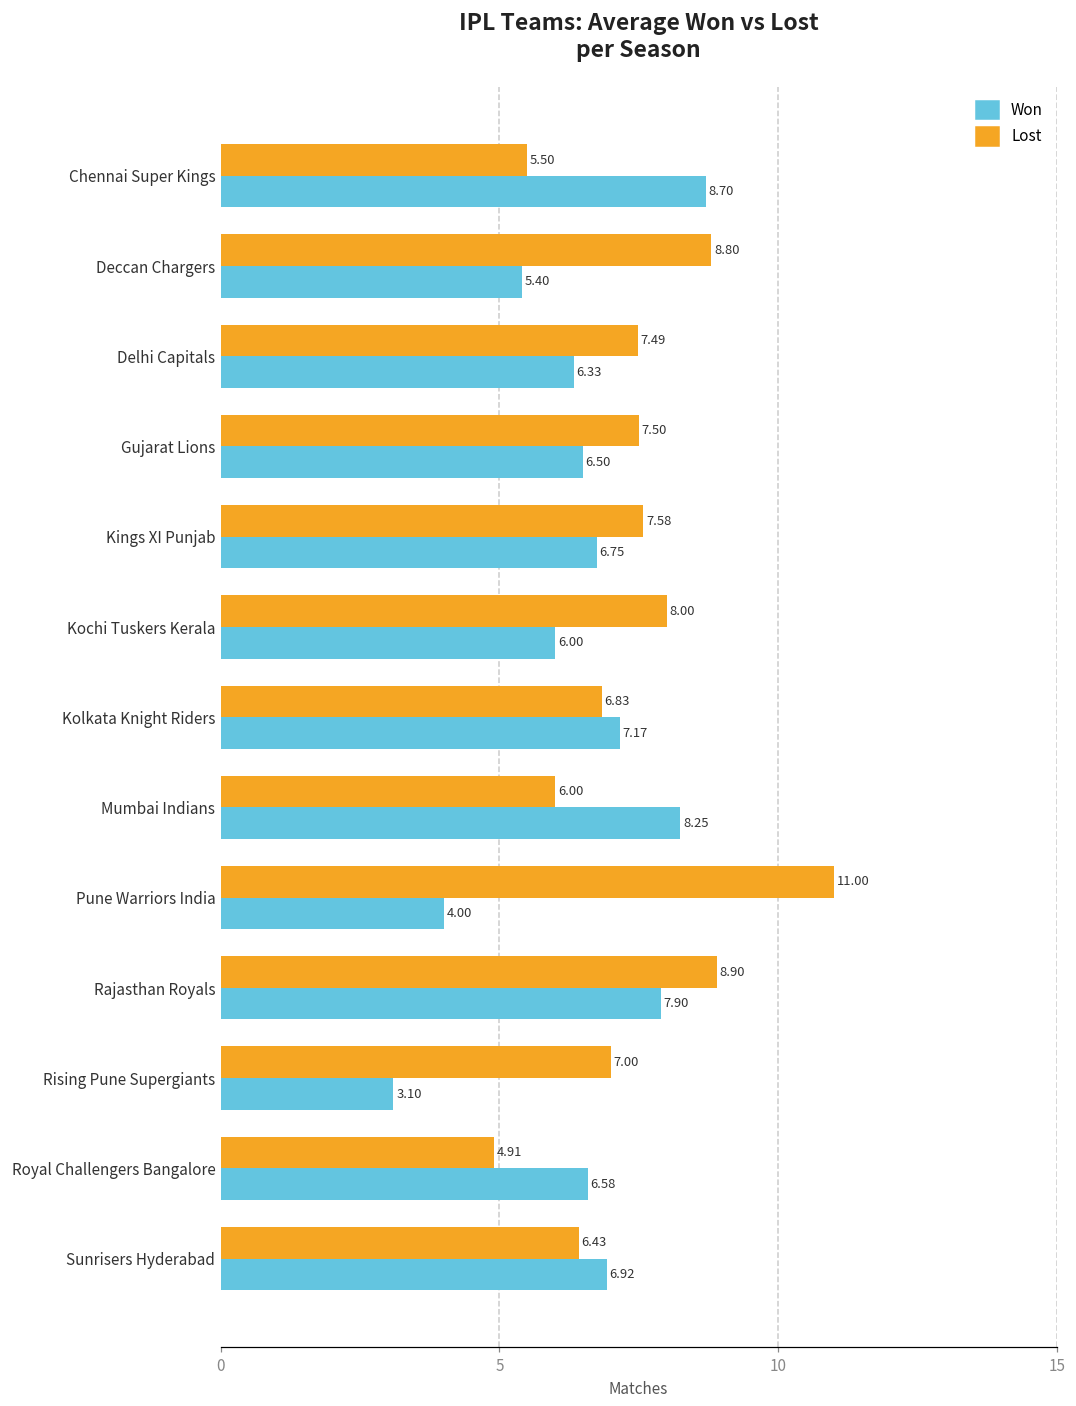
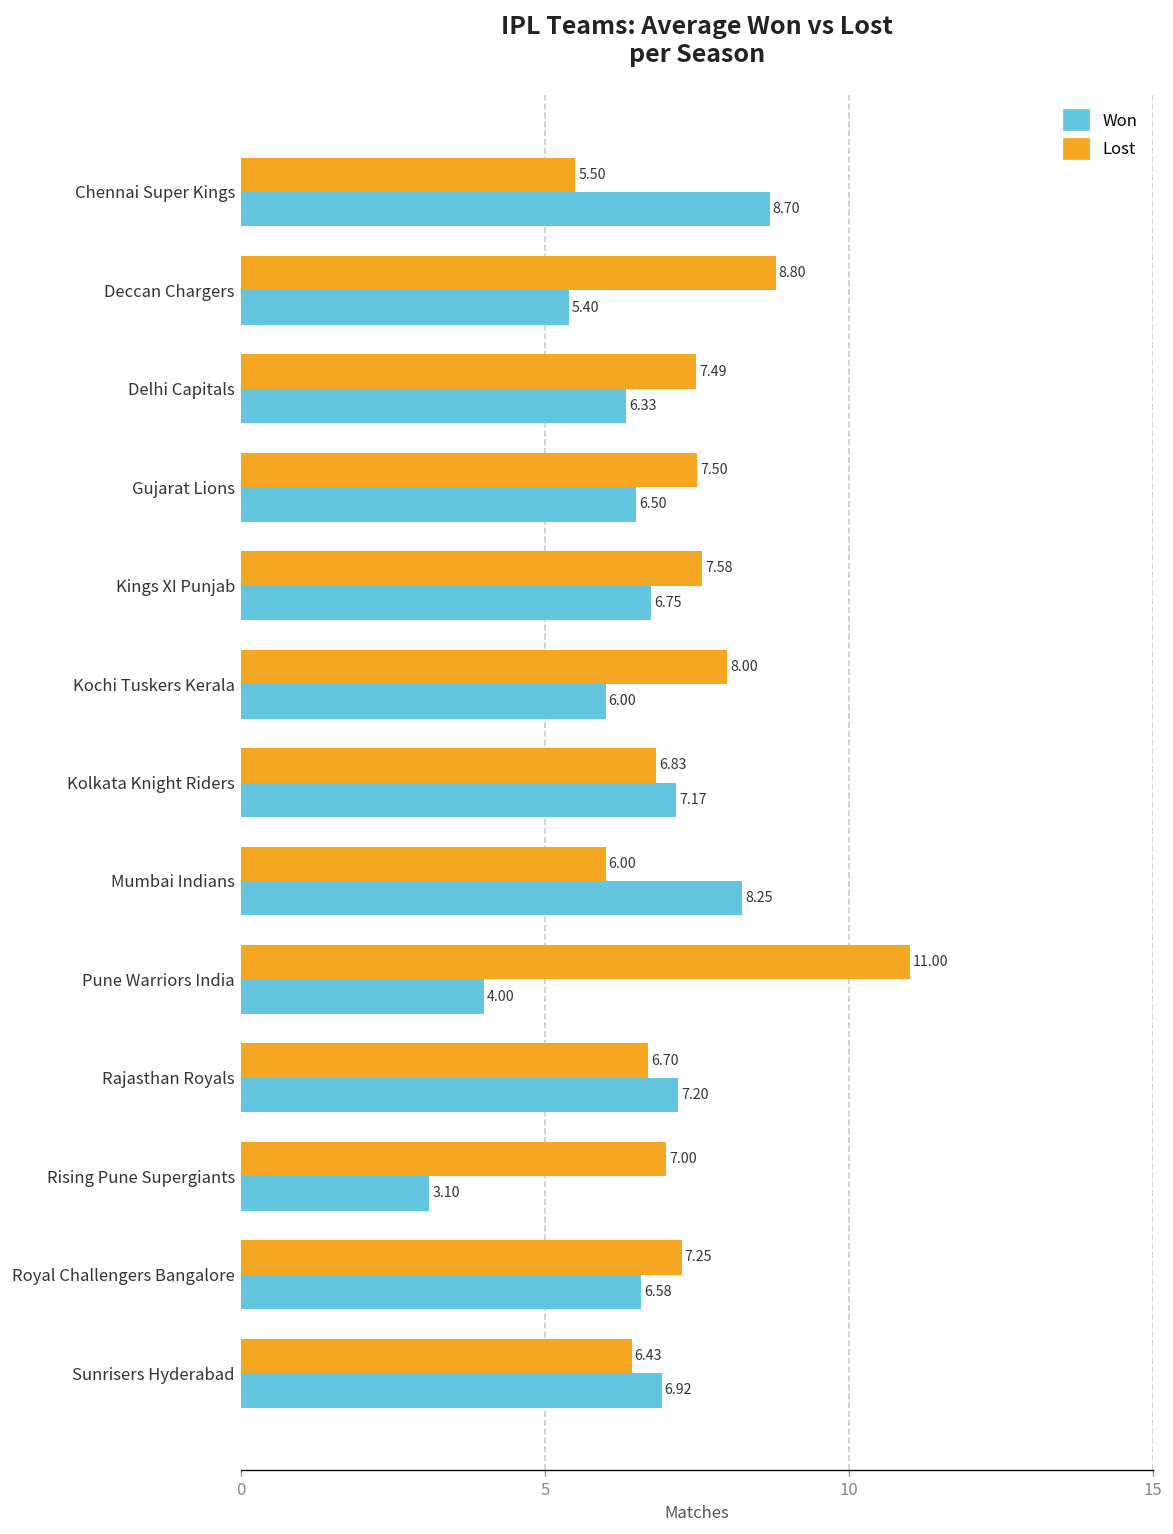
  {
    "Won": {
      "Chennai Super Kings": 8.70,
      "Deccan Chargers": 5.40,
      "Delhi Capitals": 6.33,
      "Gujarat Lions": 6.50,
      "Kings XI Punjab": 6.75,
      "Kochi Tuskers Kerala": 6.00,
      "Kolkata Knight Riders": 7.17,
      "Mumbai Indians": 8.25,
      "Pune Warriors India": 4.00,
-     "Rajasthan Royals": 7.90,
+     "Rajasthan Royals": 7.20,
      "Rising Pune Supergiants": 3.10,
      "Royal Challengers Bangalore": 6.58,
      "Sunrisers Hyderabad": 6.92
    },
    "Lost": {
      "Chennai Super Kings": 5.50,
      "Deccan Chargers": 8.80,
      "Delhi Capitals": 7.49,
      "Gujarat Lions": 7.50,
      "Kings XI Punjab": 7.58,
      "Kochi Tuskers Kerala": 8.00,
      "Kolkata Knight Riders": 6.83,
      "Mumbai Indians": 6.00,
      "Pune Warriors India": 11.00,
-     "Rajasthan Royals": 8.90,
+     "Rajasthan Royals": 6.70,
      "Rising Pune Supergiants": 7.00,
-     "Royal Challengers Bangalore": 4.91,
+     "Royal Challengers Bangalore": 7.25,
      "Sunrisers Hyderabad": 6.43
    }
  }
